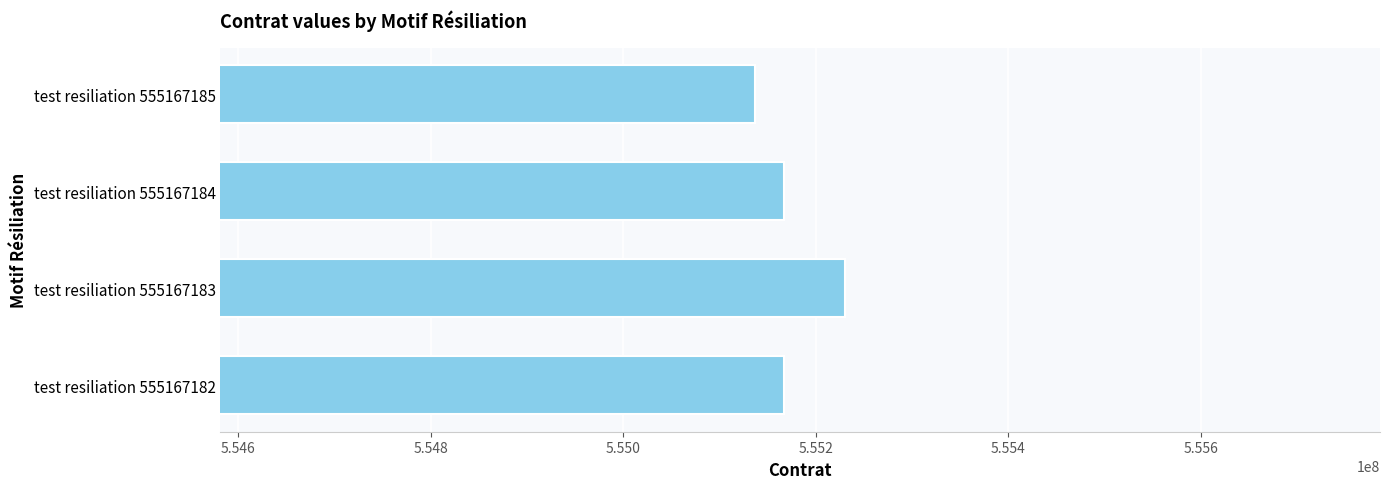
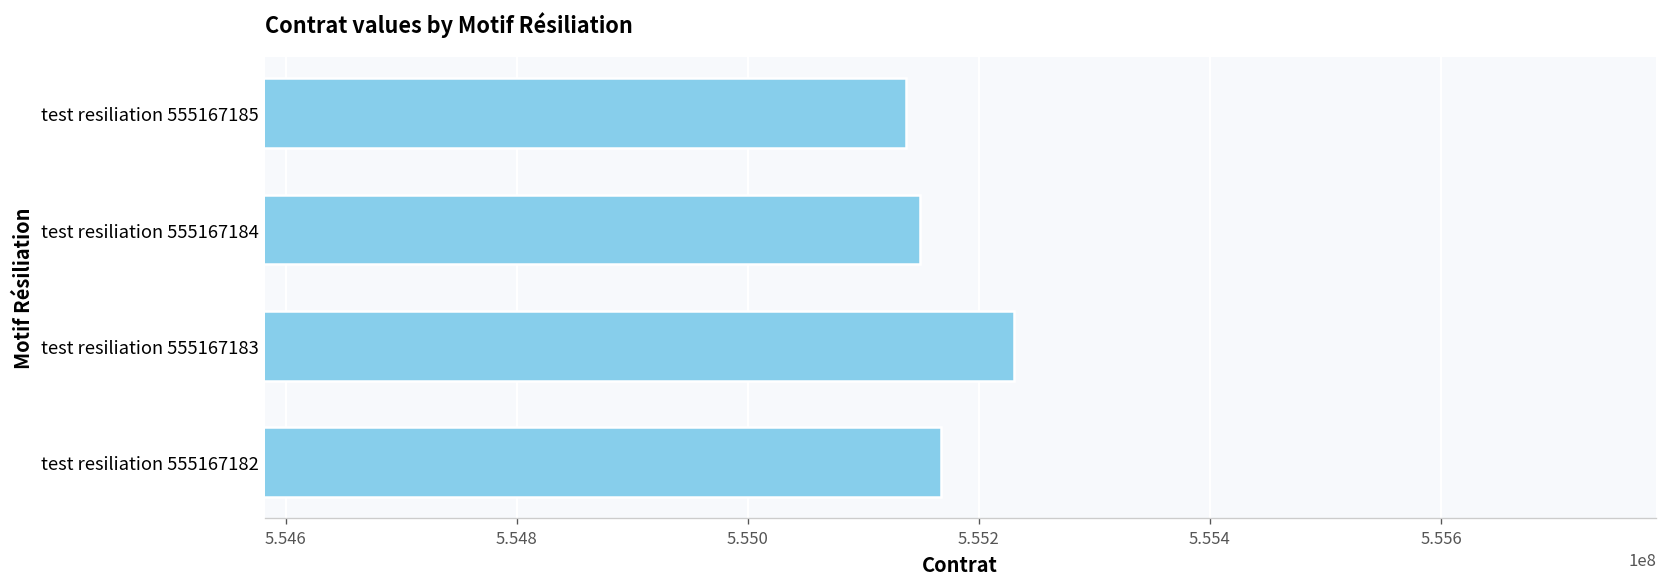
  {
    "test resiliation 555167185": 555140000,
-   "test resiliation 555167184": 555170000,
+   "test resiliation 555167184": 555150000,
    "test resiliation 555167183": 555230000,
    "test resiliation 555167182": 555170000
  }
